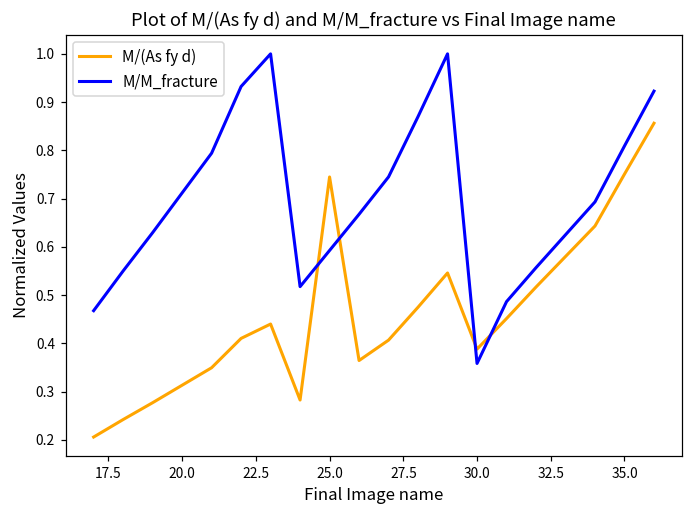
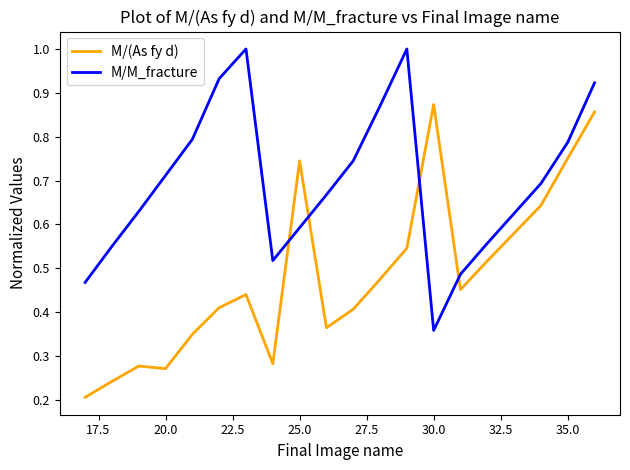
  {
    "M/(As fy d)": {
-     "20.0": 0.31,
+     "20.0": 0.27,
      "25.0": 0.74,
-     "30.0": 0.39,
+     "30.0": 0.87,
      "35.0": 0.75
    },
    "M/M_fracture": {
      "20.0": 0.71,
      "25.0": 0.59,
      "30.0": 0.36,
-     "35.0": 0.81
+     "35.0": 0.79
    }
  }
